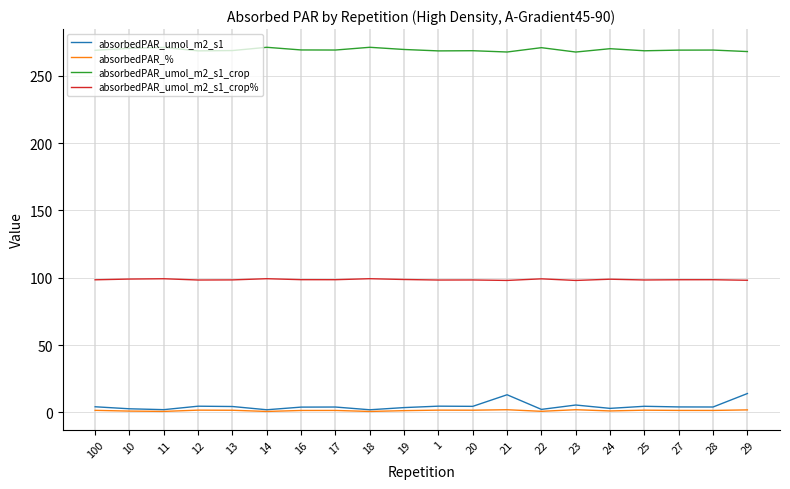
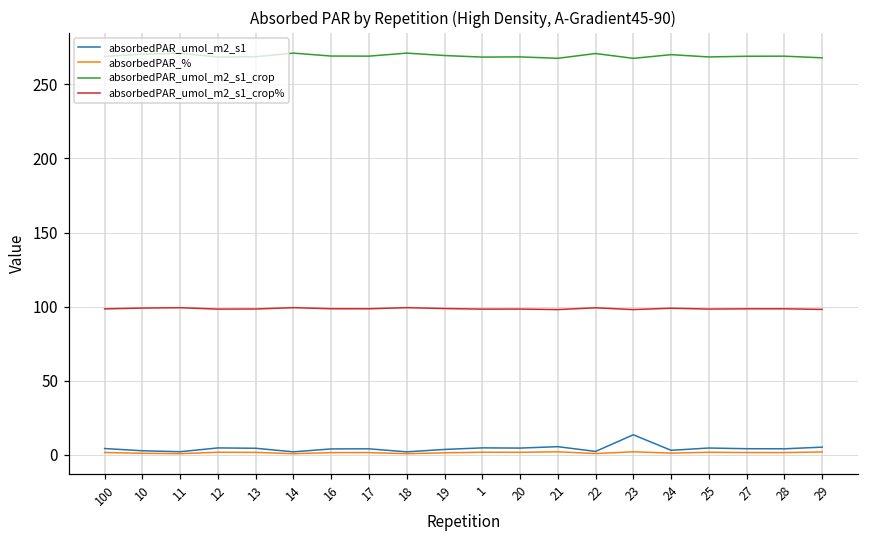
  {
    "absorbedPAR_umol_m2_s1": {
      "100": 4,
      "12": 5,
      "13": 4,
      "16": 4,
      "17": 4,
      "19": 4,
      "1": 5,
      "20": 5,
-     "21": 13,
-     "23": 5,
+     "21": 5,
+     "23": 13,
      "25": 5,
      "27": 4,
      "28": 4,
-     "29": 14
+     "29": 5
    },
    "absorbedPAR_%": {
      "100": 2,
      "12": 2,
      "13": 2,
      "16": 1,
      "17": 1,
      "19": 1,
      "1": 2,
      "20": 2,
      "21": 2,
      "23": 2,
      "25": 2,
      "27": 1,
      "28": 1,
      "29": 2
    },
    "absorbedPAR_umol_m2_s1_crop": {
      "14": 271,
      "16": 269,
      "17": 269,
      "18": 271,
      "19": 269,
      "1": 268,
      "20": 269,
      "21": 268,
      "22": 271,
      "23": 268,
      "24": 270,
      "25": 268,
      "27": 269,
      "28": 269,
      "29": 268
    },
    "absorbedPAR_umol_m2_s1_crop%": {
      "100": 98,
      "10": 99,
      "11": 99,
      "12": 98,
      "13": 98,
      "14": 99,
      "16": 99,
      "17": 99,
      "18": 99,
      "19": 99,
      "1": 98,
      "20": 98,
      "21": 98,
      "22": 99,
      "23": 98,
      "24": 99,
      "25": 98,
      "27": 99,
      "28": 99,
      "29": 98
    }
  }
